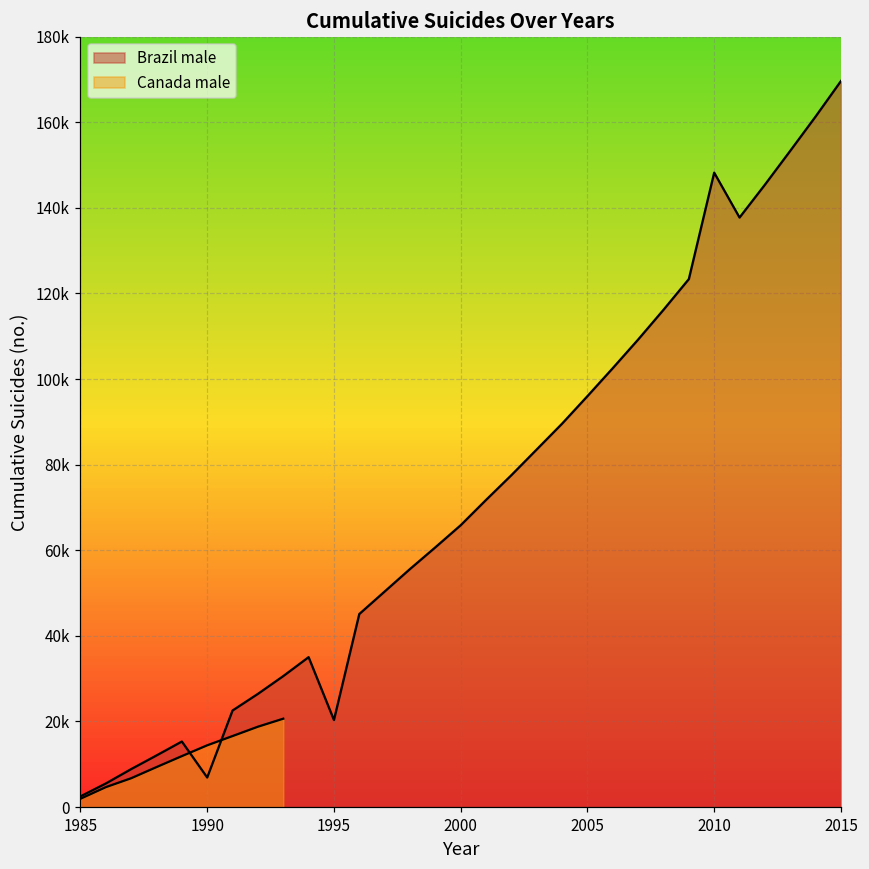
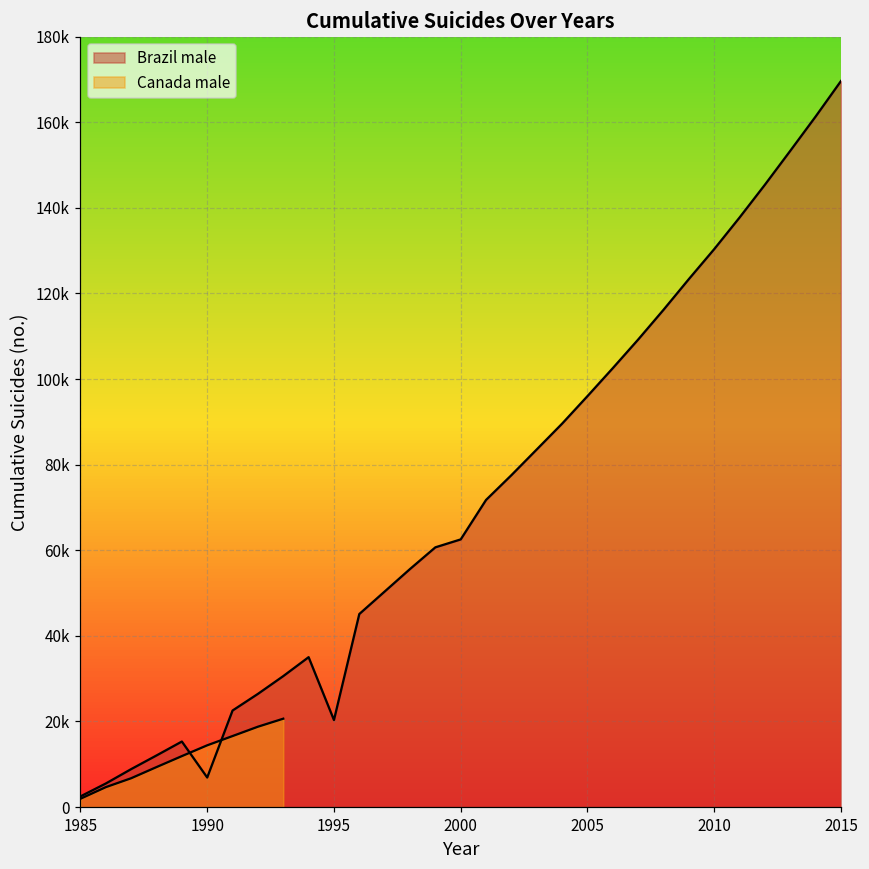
  {
    "Brazil male": {
      "1990": 7000,
      "1995": 20000,
-     "2000": 66000,
+     "2000": 63000,
      "2005": 96000,
-     "2010": 148000,
+     "2010": 130000,
      "2015": 170000
    },
    "Canada male": {
      "1990": 14000
    }
  }
